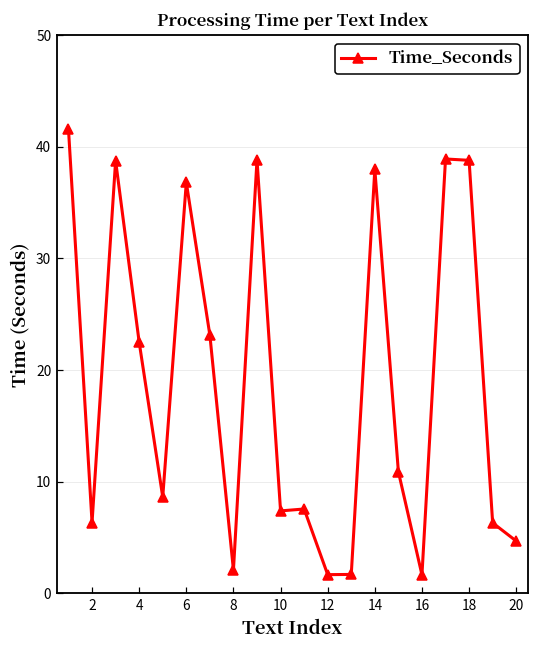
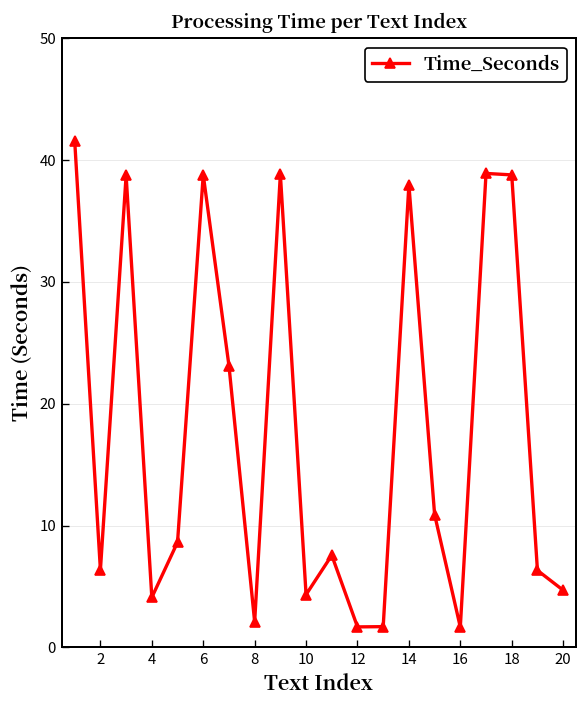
  {
    "2": 6.4,
-   "4": 22.5,
-   "6": 36.8,
+   "4": 4.1,
+   "6": 38.8,
    "8": 2.1,
-   "10": 7.4,
+   "10": 4.3,
    "12": 1.7,
    "14": 38.0,
    "16": 1.7,
    "18": 38.8,
    "20": 4.7
  }
